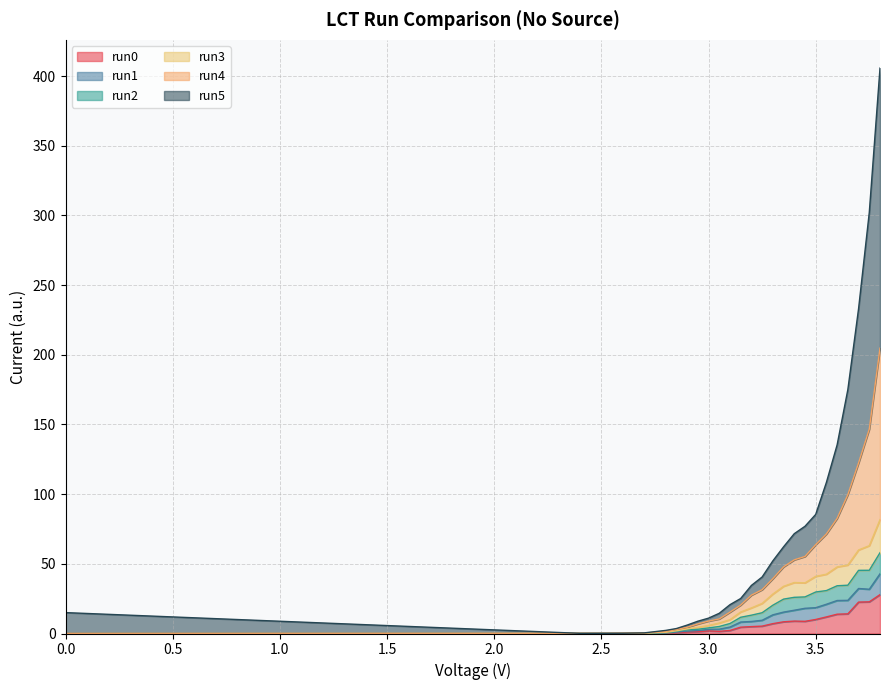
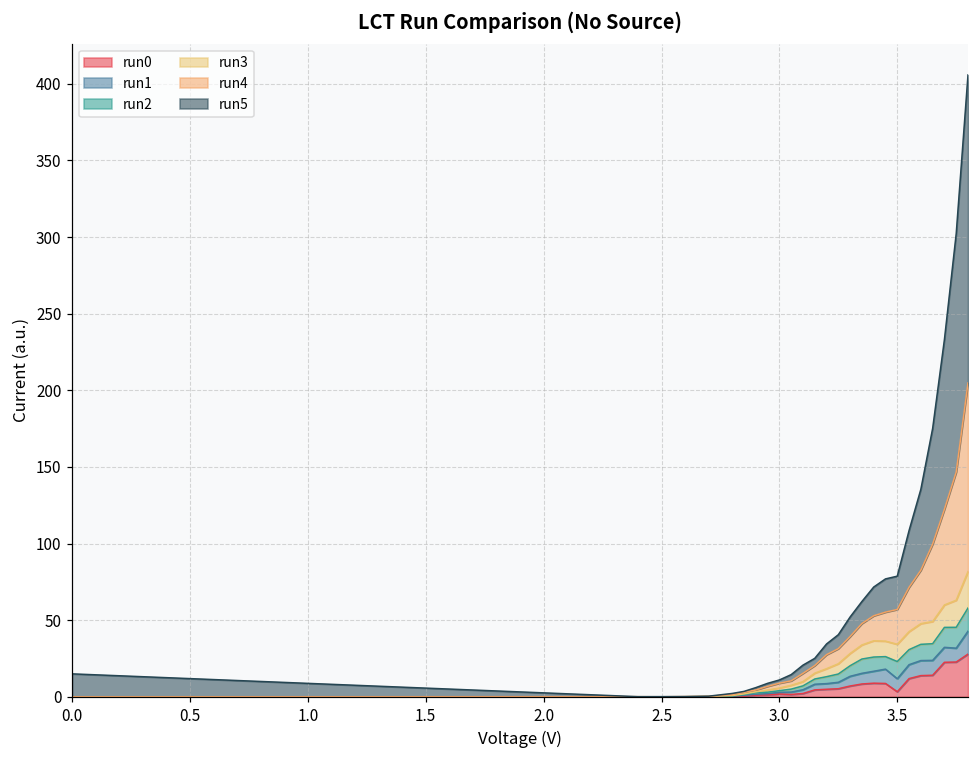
  {
    "run0": {
-     "3.5": 10
+     "3.5": 3
    },
    "run5": {
      "0.0": 15,
      "3.0": 2,
      "3.5": 22
    }
  }
